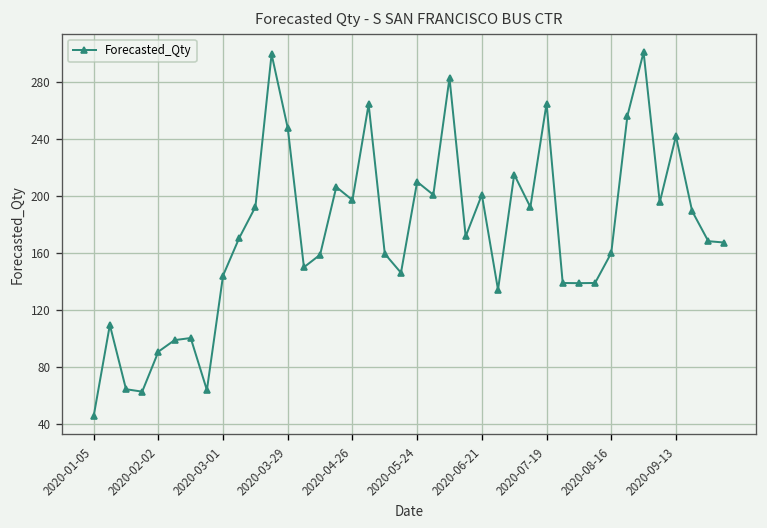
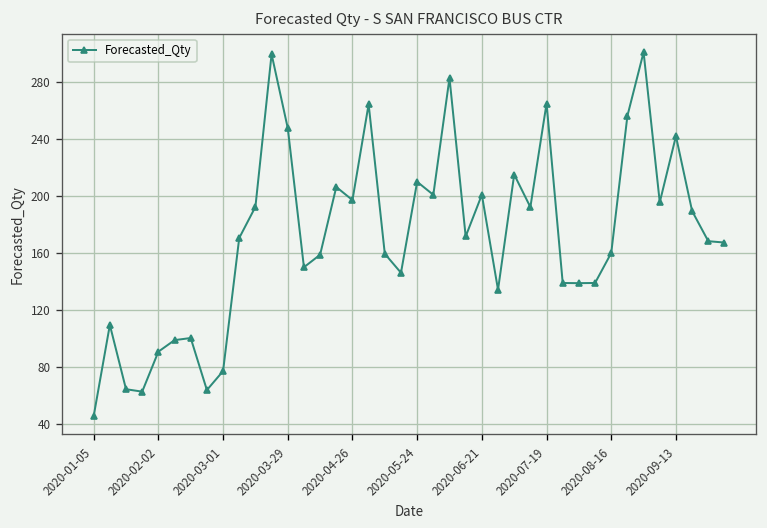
  {
    "2020-01-05": 45,
    "2020-02-02": 91,
-   "2020-03-01": 144,
+   "2020-03-01": 77,
    "2020-03-29": 247,
    "2020-04-26": 197,
    "2020-05-24": 210,
    "2020-06-21": 201,
    "2020-07-19": 265,
    "2020-08-16": 160,
    "2020-09-13": 242
  }
